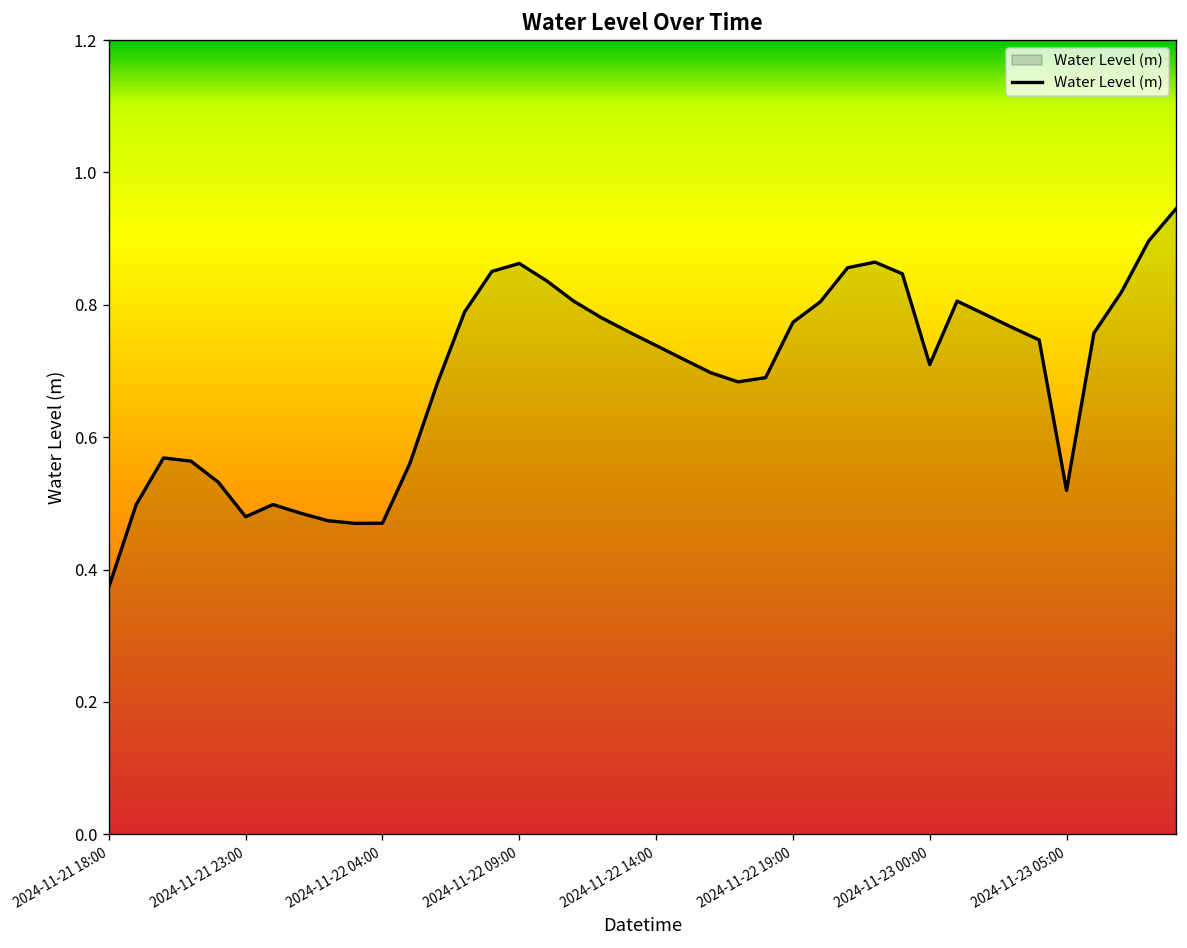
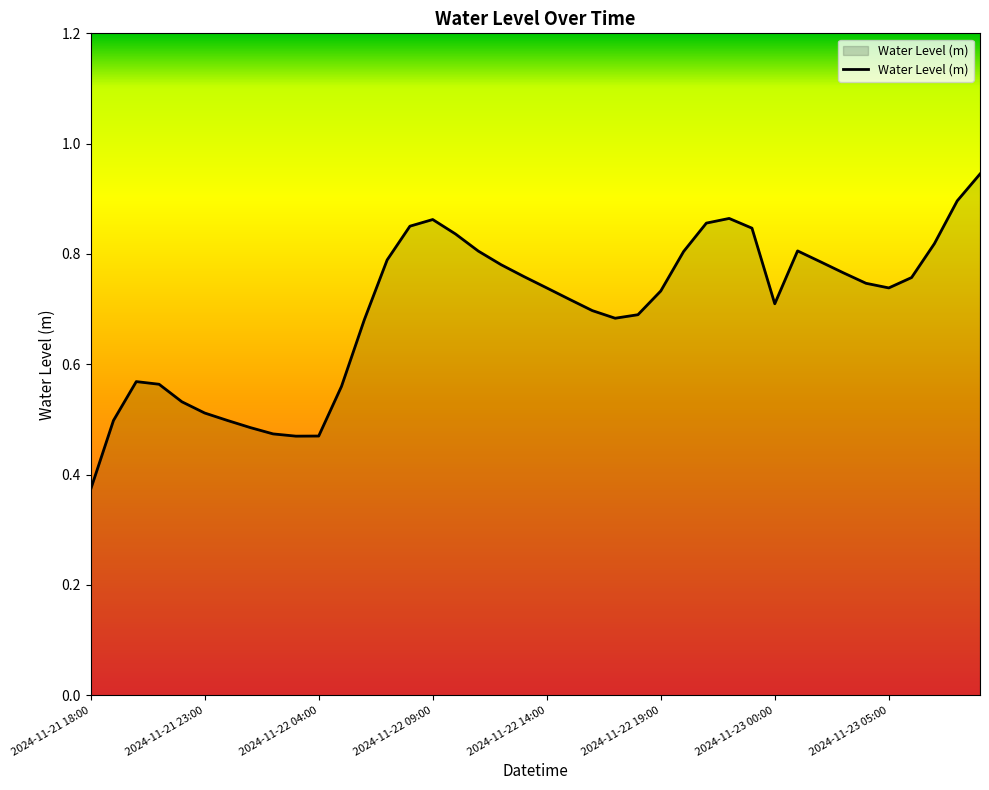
  {
    "2024-11-21 18:00": 0.37,
-   "2024-11-21 23:00": 0.48,
+   "2024-11-21 23:00": 0.51,
    "2024-11-22 04:00": 0.47,
    "2024-11-22 09:00": 0.86,
    "2024-11-22 14:00": 0.74,
-   "2024-11-22 19:00": 0.77,
+   "2024-11-22 19:00": 0.73,
    "2024-11-23 00:00": 0.71,
-   "2024-11-23 05:00": 0.52
+   "2024-11-23 05:00": 0.74
  }
